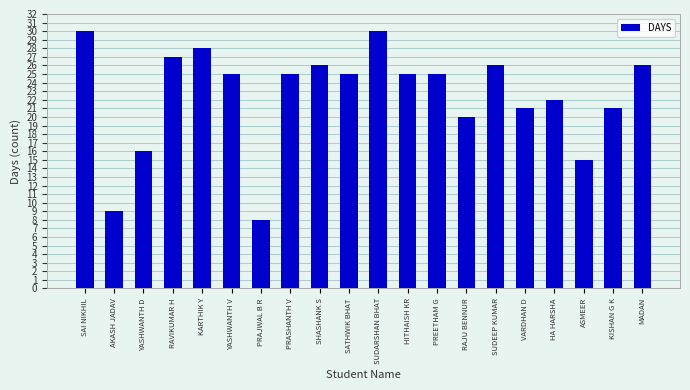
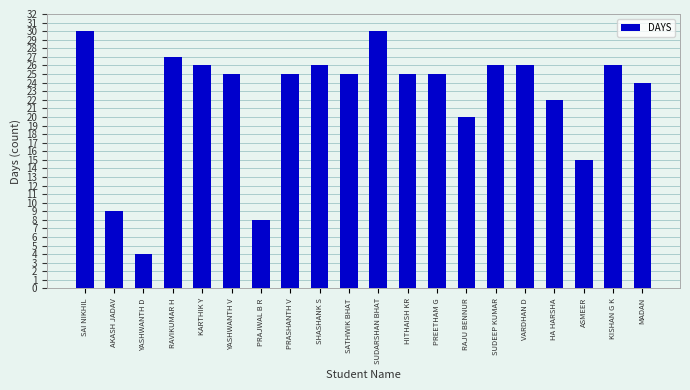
  {
    "SAI NIKHIL": 30,
    "AKASH JADAV": 9,
-   "YASHWANTH D": 16,
+   "YASHWANTH D": 4,
    "RAVIKUMAR H": 27,
-   "KARTHIK Y": 28,
+   "KARTHIK Y": 26,
    "YASHWANTH V": 25,
    "PRAJWAL B R": 8,
    "PRASHANTH V": 25,
    "SHASHANK S": 26,
    "SATHWIK BHAT": 25,
    "SUDARSHAN BHAT": 30,
    "HITHAISH KR": 25,
    "PREETHAM G": 25,
    "RAJU BENNUR": 20,
    "SUDEEP KUMAR": 26,
-   "VARDHAN D": 21,
+   "VARDHAN D": 26,
    "HA HARSHA": 22,
    "ASMEER": 15,
-   "KISHAN G K": 21,
-   "MADAN": 26
+   "KISHAN G K": 26,
+   "MADAN": 24
  }
